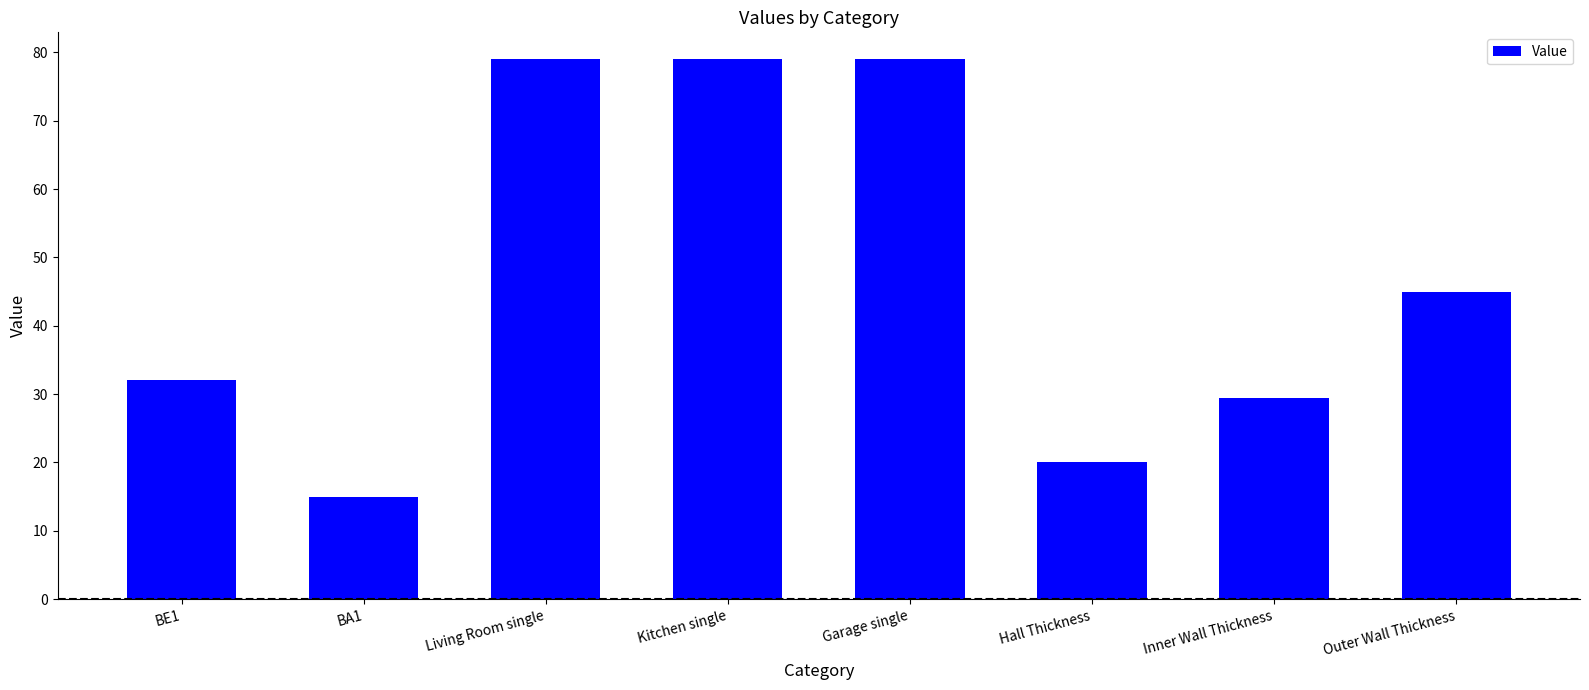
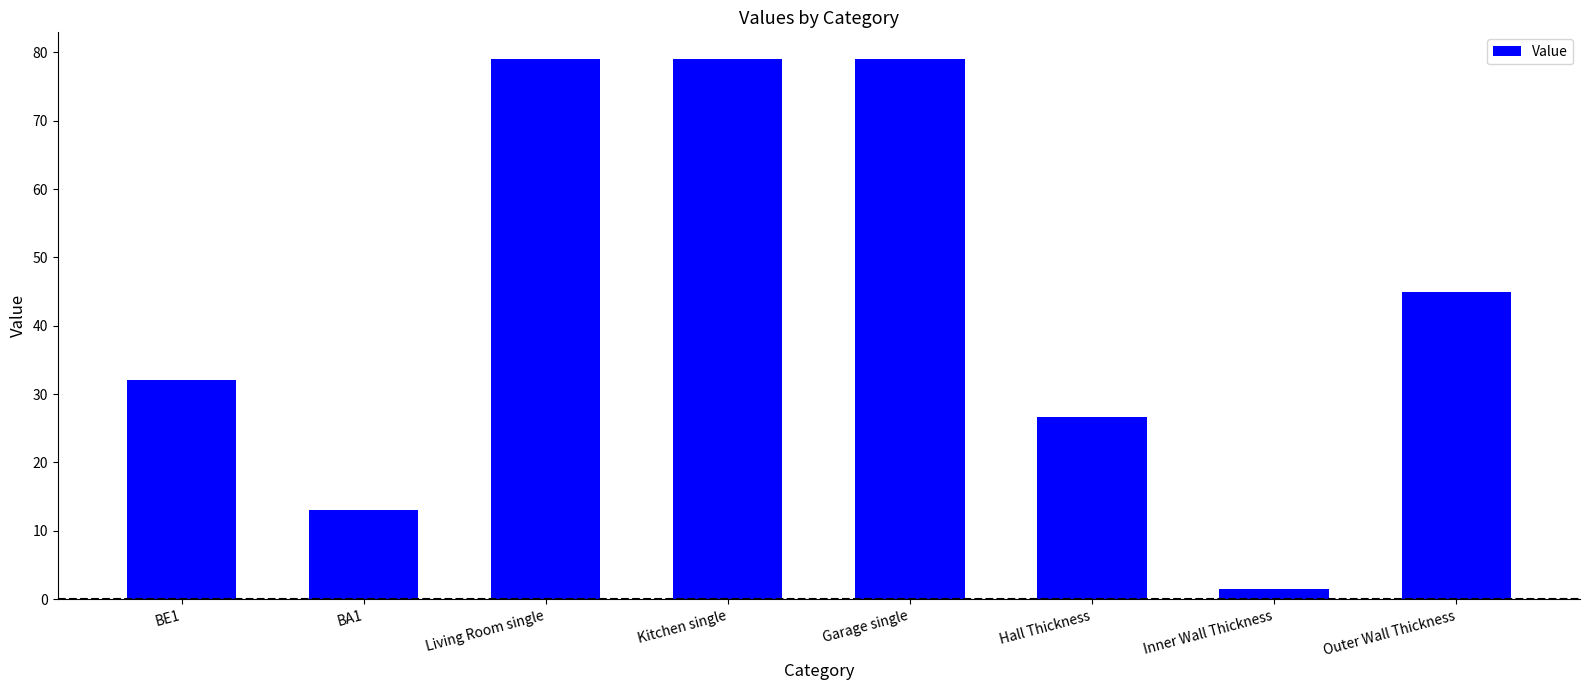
  {
    "BE1": 32,
-   "BA1": 15,
+   "BA1": 13,
    "Living Room single": 79,
    "Kitchen single": 79,
    "Garage single": 79,
-   "Hall Thickness": 20,
-   "Inner Wall Thickness": 29,
+   "Hall Thickness": 27,
+   "Inner Wall Thickness": 2,
    "Outer Wall Thickness": 45
  }
